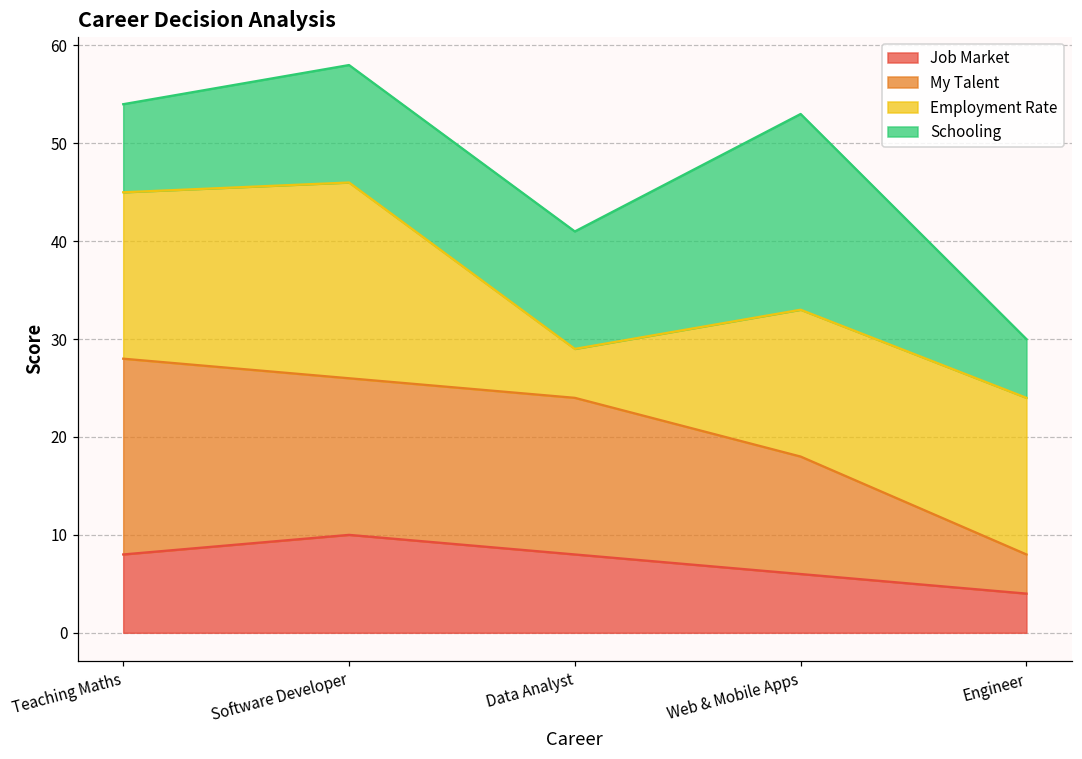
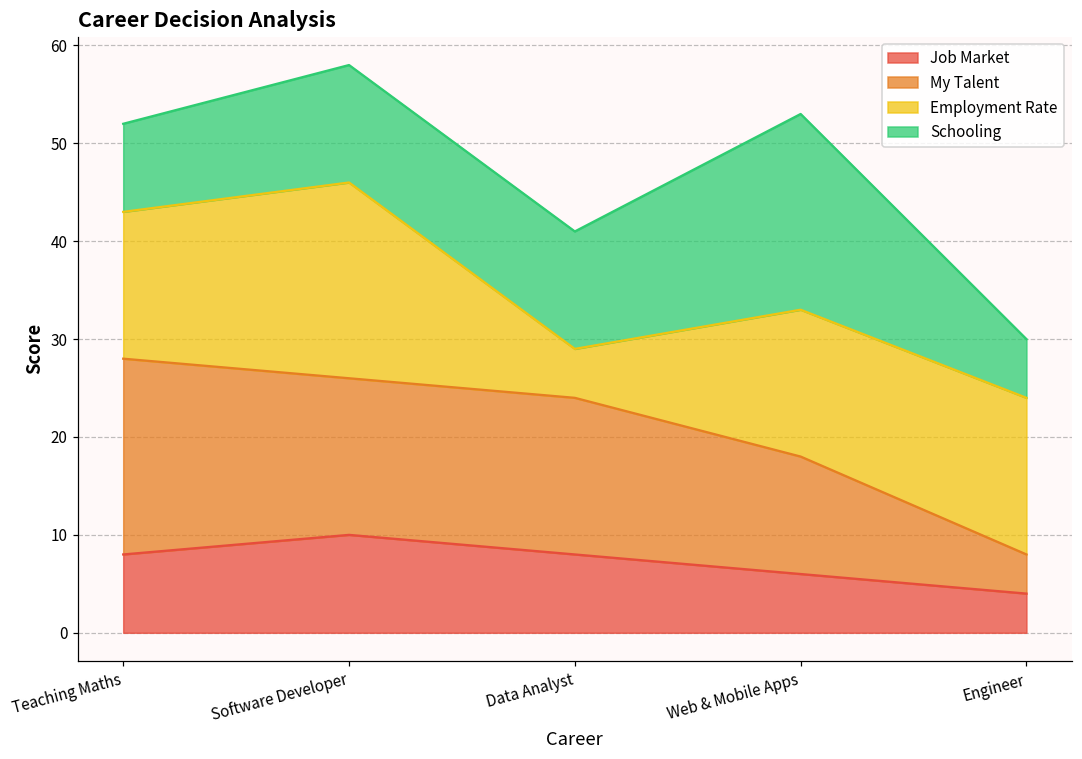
  {
    "Employment Rate": {
-     "Teaching Maths": 17,
+     "Teaching Maths": 15,
      "Software Developer": 20,
      "Data Analyst": 5,
      "Web & Mobile Apps": 15,
      "Engineer": 16
    },
    "Schooling": {
      "Teaching Maths": 9,
      "Software Developer": 12,
      "Data Analyst": 12,
      "Web & Mobile Apps": 20,
      "Engineer": 6
    }
  }
